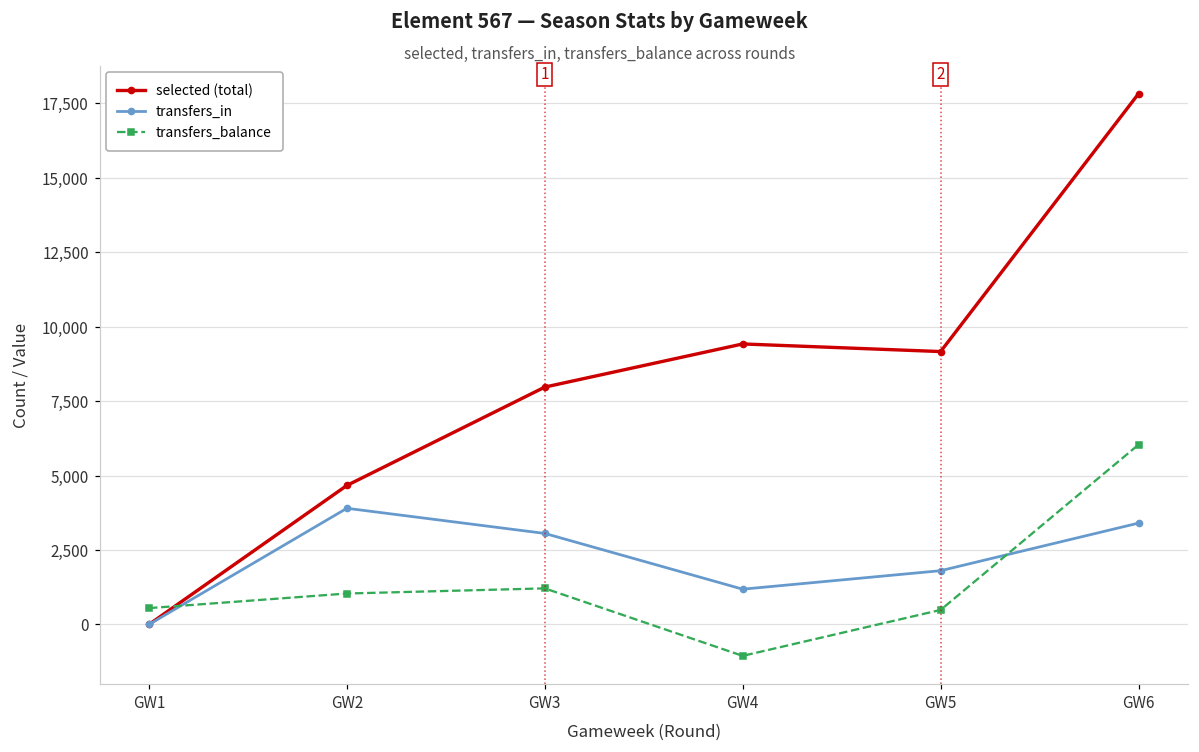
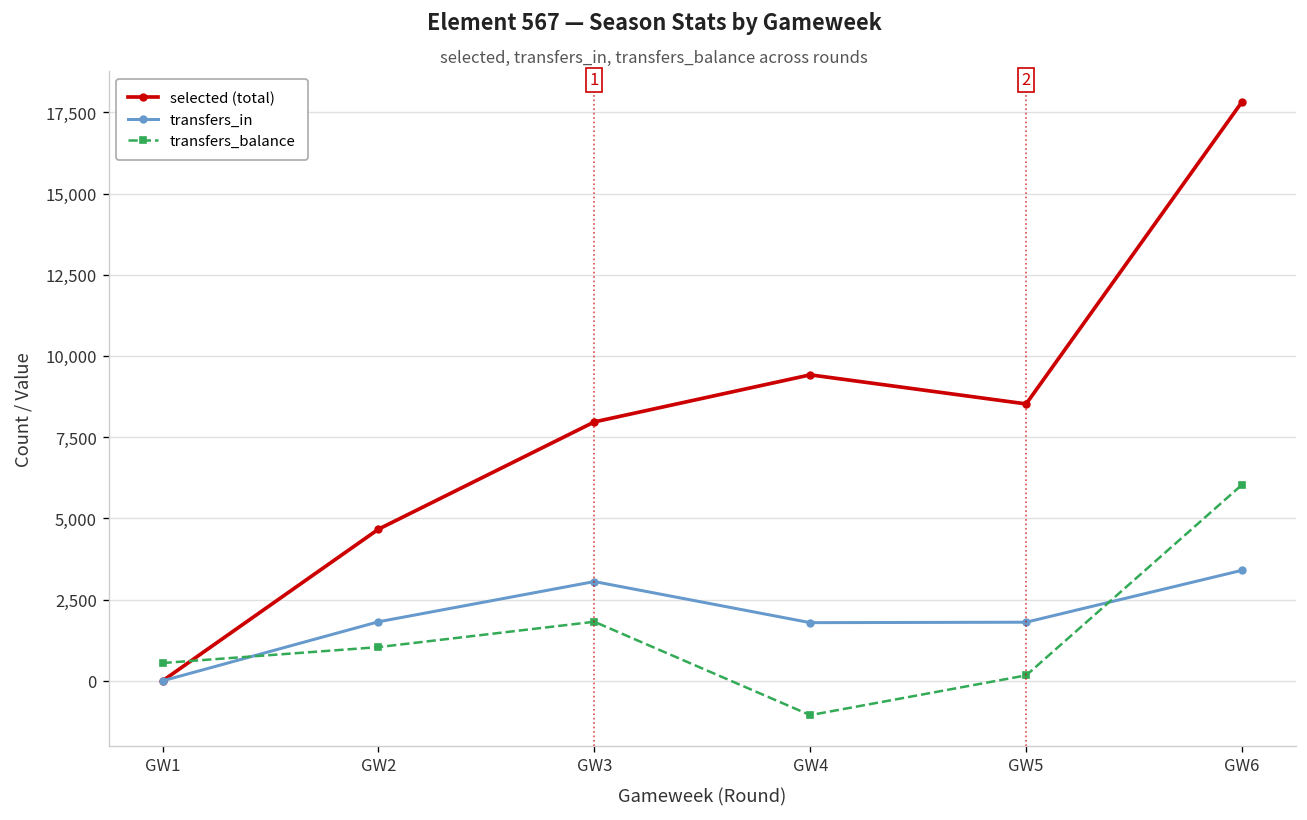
  {
    "selected (total)": {
      "GW2": "4,700",
      "GW3": "8,000",
      "GW4": "9,400",
-     "GW5": "9,200",
+     "GW5": "8,500",
      "GW6": "17,800"
    },
    "transfers_in": {
-     "GW2": "3,900",
+     "GW2": "1,800",
      "GW3": "3,100",
-     "GW4": "1,200",
+     "GW4": "1,800",
      "GW5": "1,800",
      "GW6": "3,400"
    },
    "transfers_balance": {
      "GW1": "500",
      "GW2": "1,000",
-     "GW3": "1,200",
+     "GW3": "1,800",
      "GW4": "-1,100",
-     "GW5": "500",
+     "GW5": "200",
      "GW6": "6,000"
    }
  }
